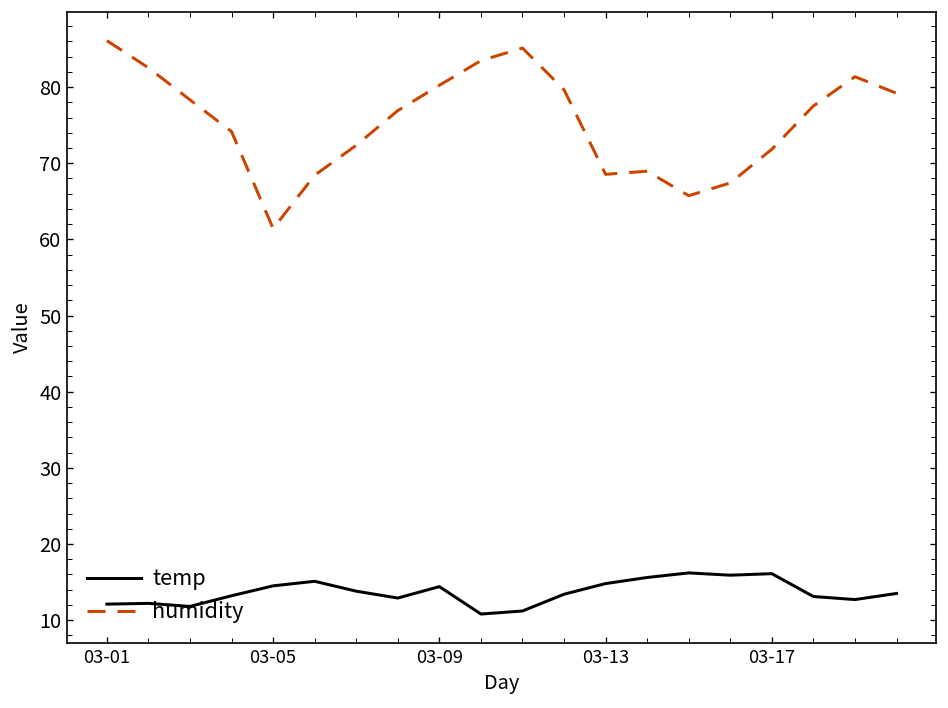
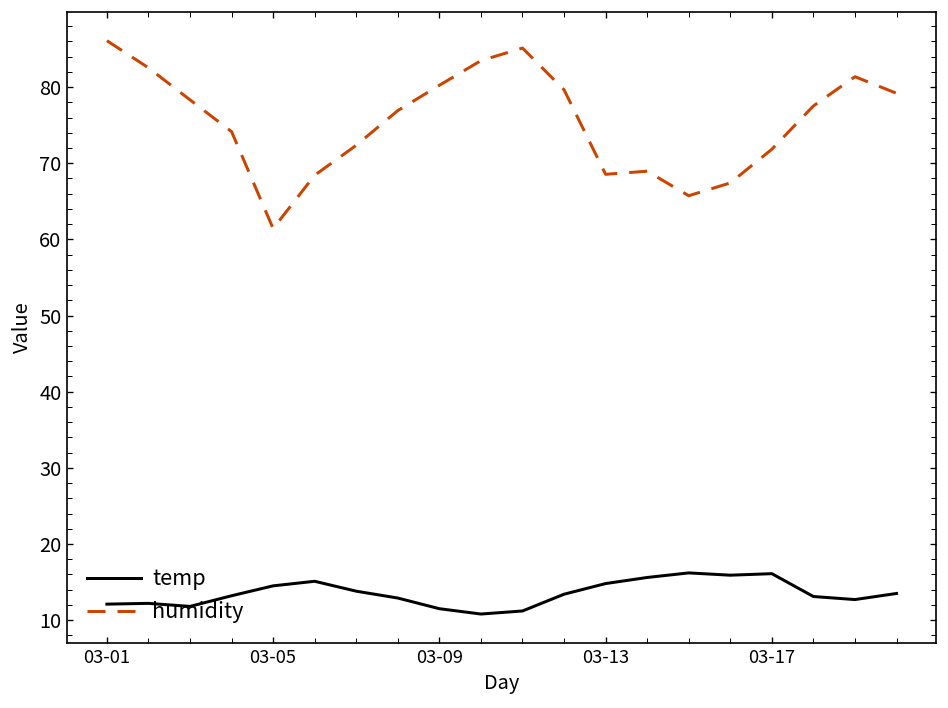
  {
    "temp": {
      "03-01": 12,
      "03-05": 15,
-     "03-09": 14,
+     "03-09": 12,
      "03-13": 15,
      "03-17": 16
    },
    "humidity": {
      "03-01": 86,
      "03-05": 61,
      "03-09": 80,
      "03-13": 69,
      "03-17": 72
    }
  }
